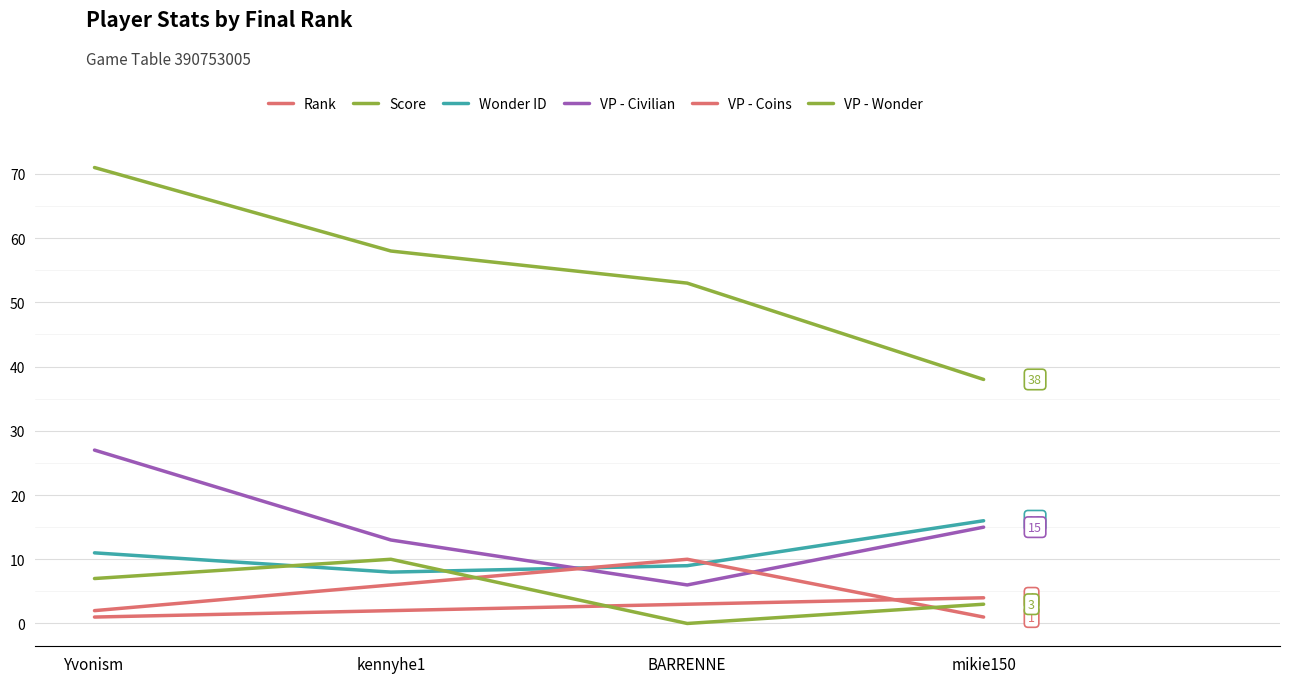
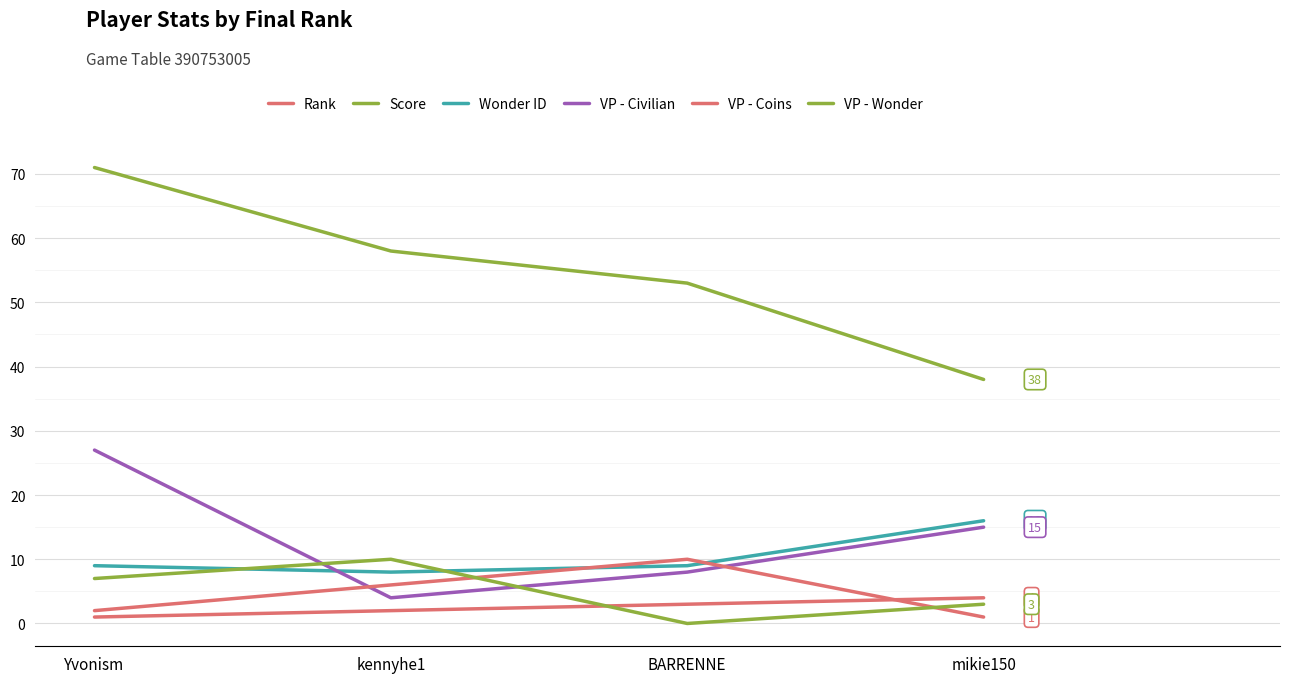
  {
    "Wonder ID": {
-     "Yvonism": 11,
+     "Yvonism": 9,
      "kennyhe1": 8,
      "BARRENNE": 9,
      "mikie150": 16
    },
    "VP - Civilian": {
      "Yvonism": 27,
-     "kennyhe1": 13,
-     "BARRENNE": 6,
+     "kennyhe1": 4,
+     "BARRENNE": 8,
      "mikie150": 15
    }
  }
